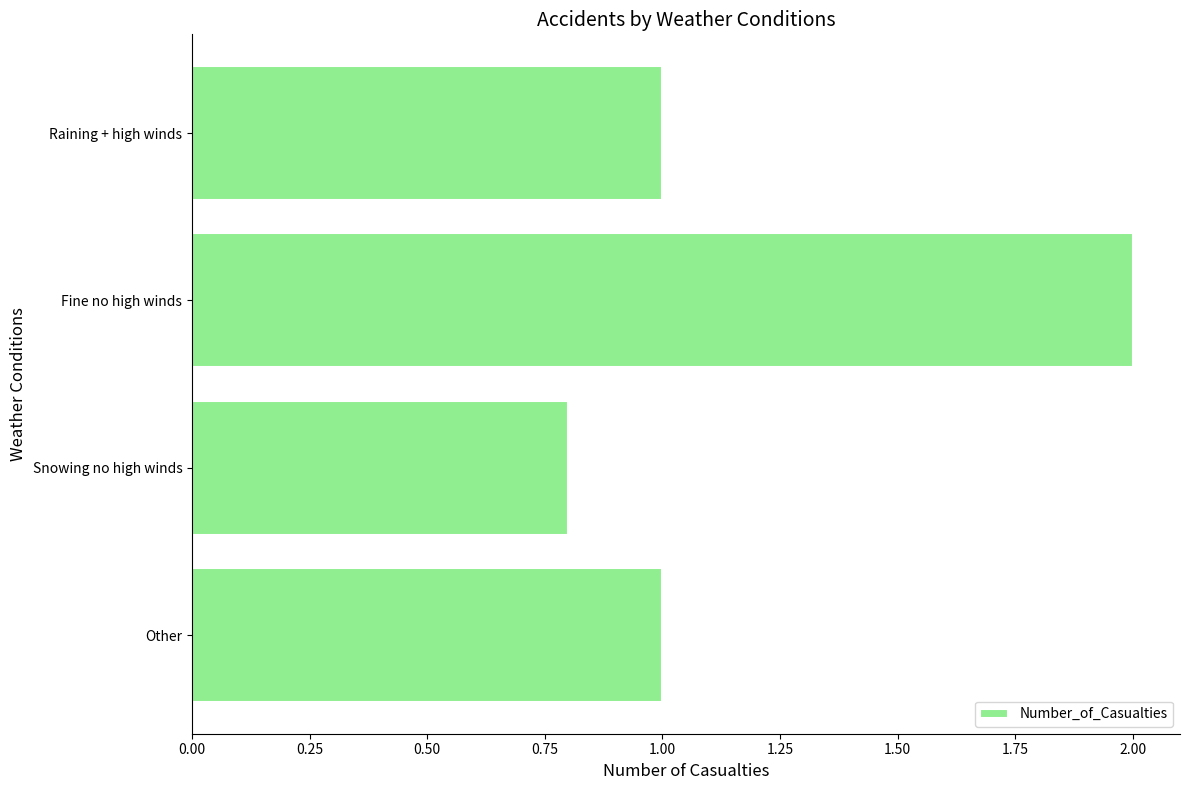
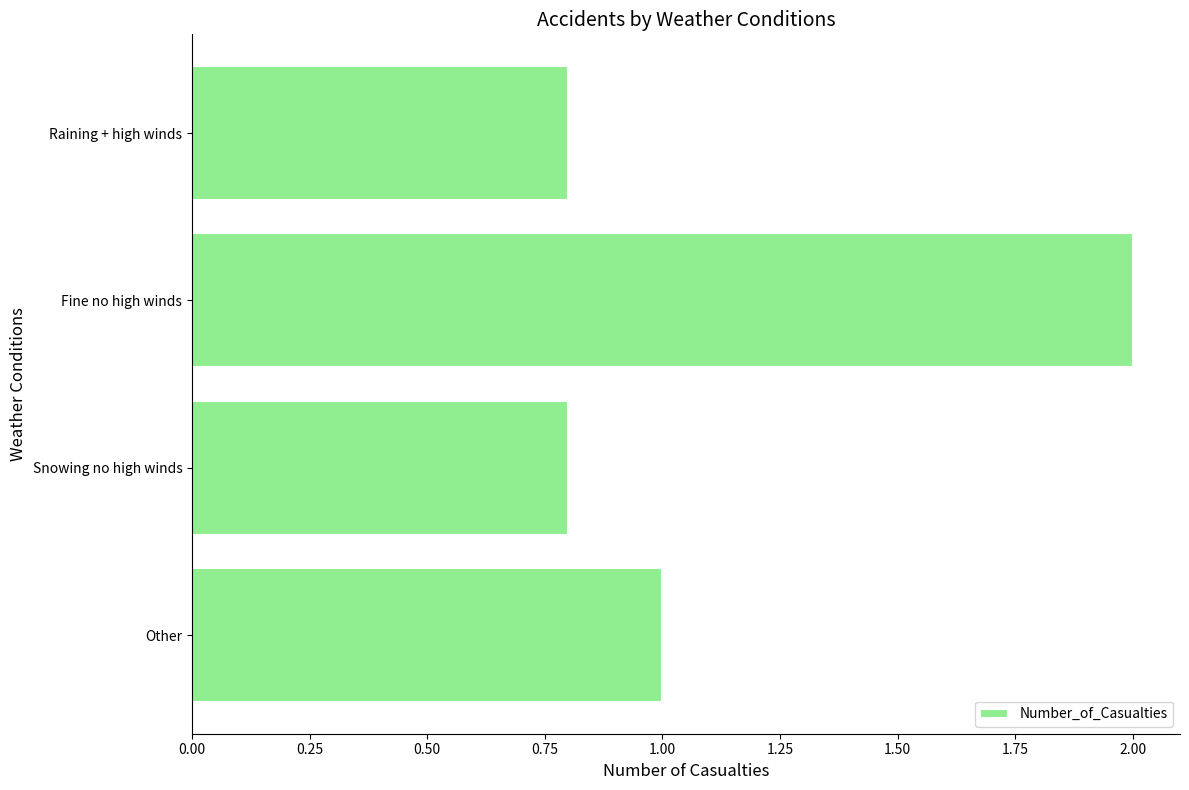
  {
-   "Raining + high winds": 1.0,
+   "Raining + high winds": 0.8,
    "Fine no high winds": 2.0,
    "Snowing no high winds": 0.8,
    "Other": 1.0
  }
